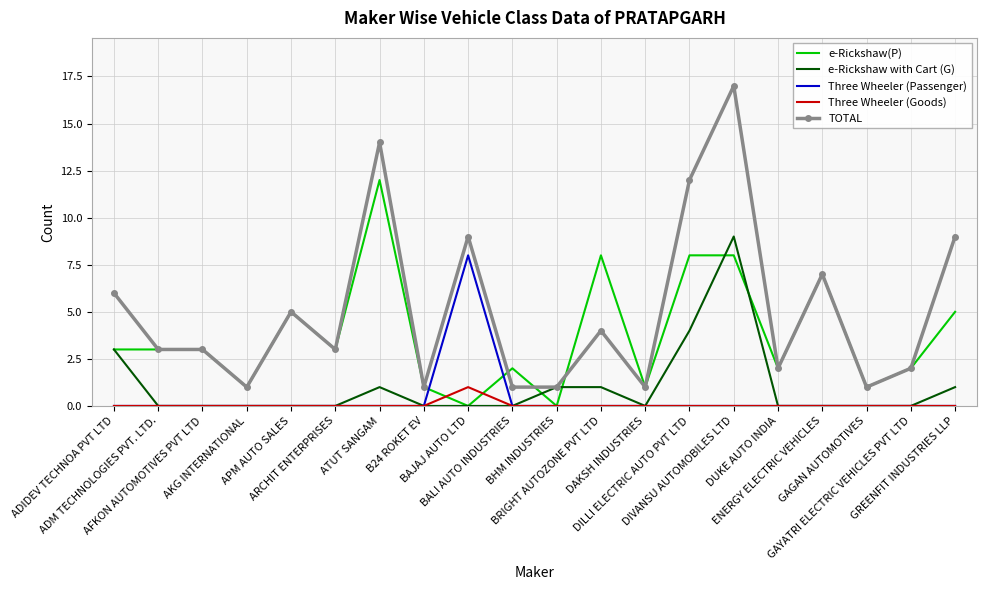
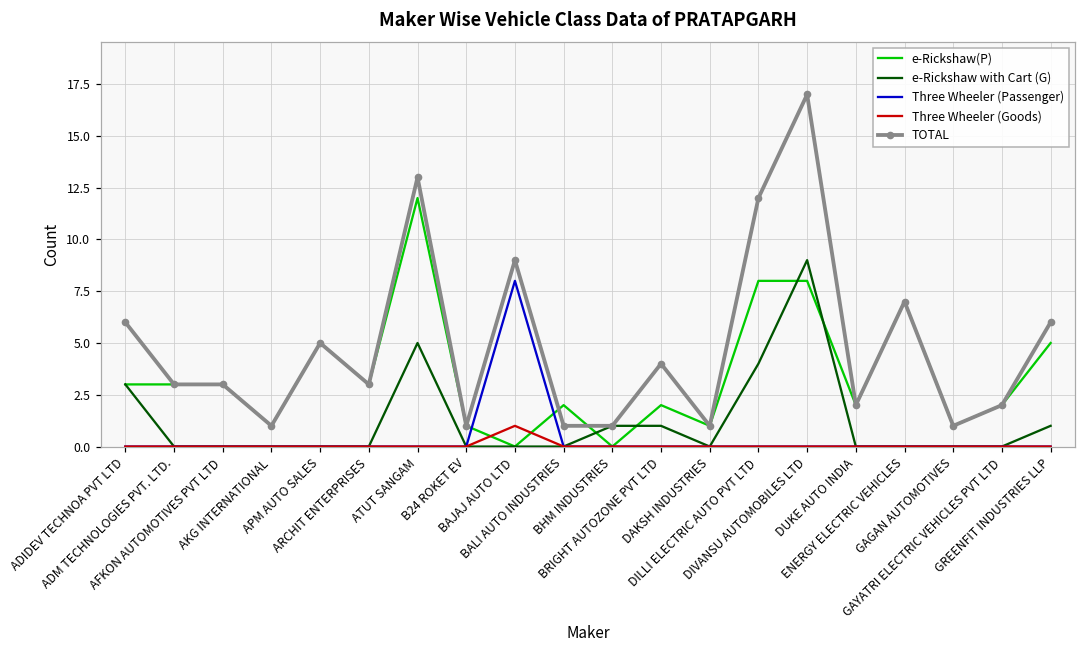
  {
    "e-Rickshaw(P)": {
      "ATUT SANGAM": 12,
      "BALI AUTO INDUSTRIES": 2,
-     "BRIGHT AUTOZONE PVT LTD": 8,
+     "BRIGHT AUTOZONE PVT LTD": 2,
      "DILLI ELECTRIC AUTO PVT LTD": 8,
      "DIVANSU AUTOMOBILES LTD": 8,
      "GREENFIT INDUSTRIES LLP": 5
    },
    "e-Rickshaw with Cart (G)": {
-     "ATUT SANGAM": 1,
+     "ATUT SANGAM": 5,
      "BRIGHT AUTOZONE PVT LTD": 1,
      "DILLI ELECTRIC AUTO PVT LTD": 4,
      "DIVANSU AUTOMOBILES LTD": 9,
      "GREENFIT INDUSTRIES LLP": 1
    },
    "Three Wheeler (Passenger)": {
      "BAJAJ AUTO LTD": 8
    },
    "Three Wheeler (Goods)": {
      "BAJAJ AUTO LTD": 1
    },
    "TOTAL": {
      "ADIDEV TECHNOA PVT LTD": 6,
-     "ATUT SANGAM": 14,
+     "ATUT SANGAM": 13,
      "BAJAJ AUTO LTD": 9,
      "BALI AUTO INDUSTRIES": 1,
      "BRIGHT AUTOZONE PVT LTD": 4,
      "DILLI ELECTRIC AUTO PVT LTD": 12,
      "DIVANSU AUTOMOBILES LTD": 17,
-     "GREENFIT INDUSTRIES LLP": 9
+     "GREENFIT INDUSTRIES LLP": 6
    }
  }
